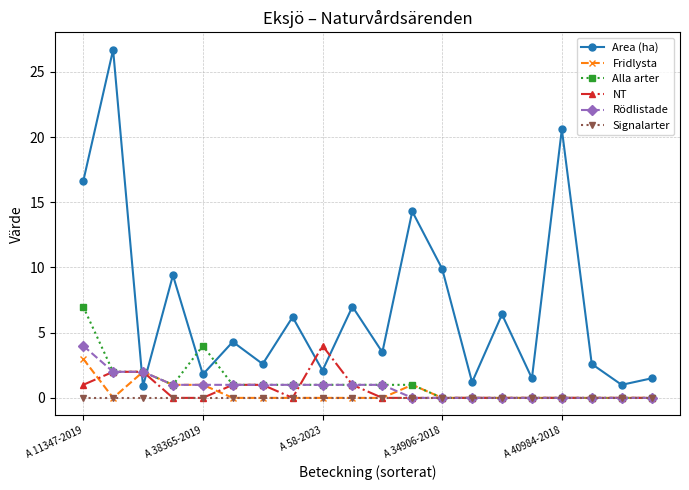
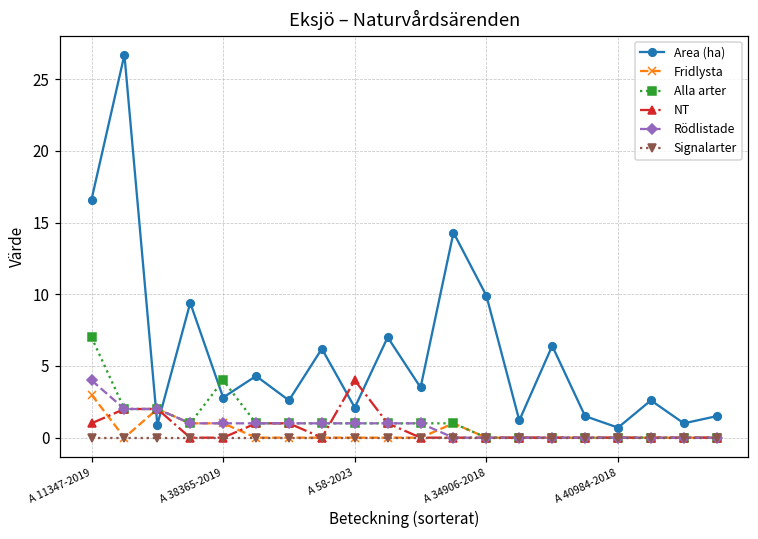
  {
    "Area (ha)": {
      "A 11347-2019": 16.6,
-     "A 38365-2019": 1.8,
+     "A 38365-2019": 2.8,
      "A 58-2023": 2.1,
      "A 34906-2018": 9.9,
-     "A 40984-2018": 20.6
+     "A 40984-2018": 0.7
    },
    "Fridlysta": {
      "A 11347-2019": 3.0
    },
    "Alla arter": {
      "A 11347-2019": 7.0,
      "A 38365-2019": 4.0
    },
    "NT": {
      "A 11347-2019": 1.0,
      "A 58-2023": 4.0
    },
    "Rödlistade": {
      "A 11347-2019": 4.0
    },
    "Signalarter": {
      "A 11347-2019": 0.0
    }
  }
